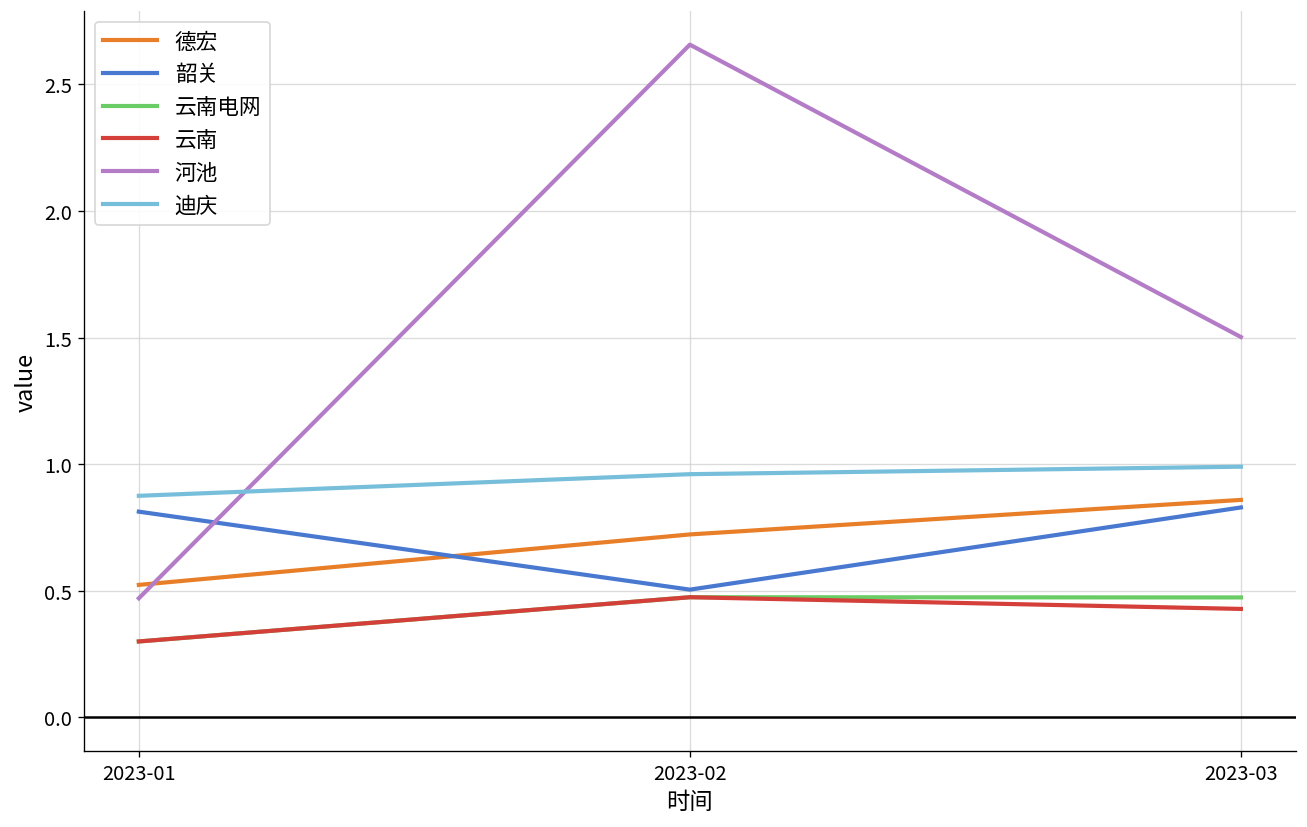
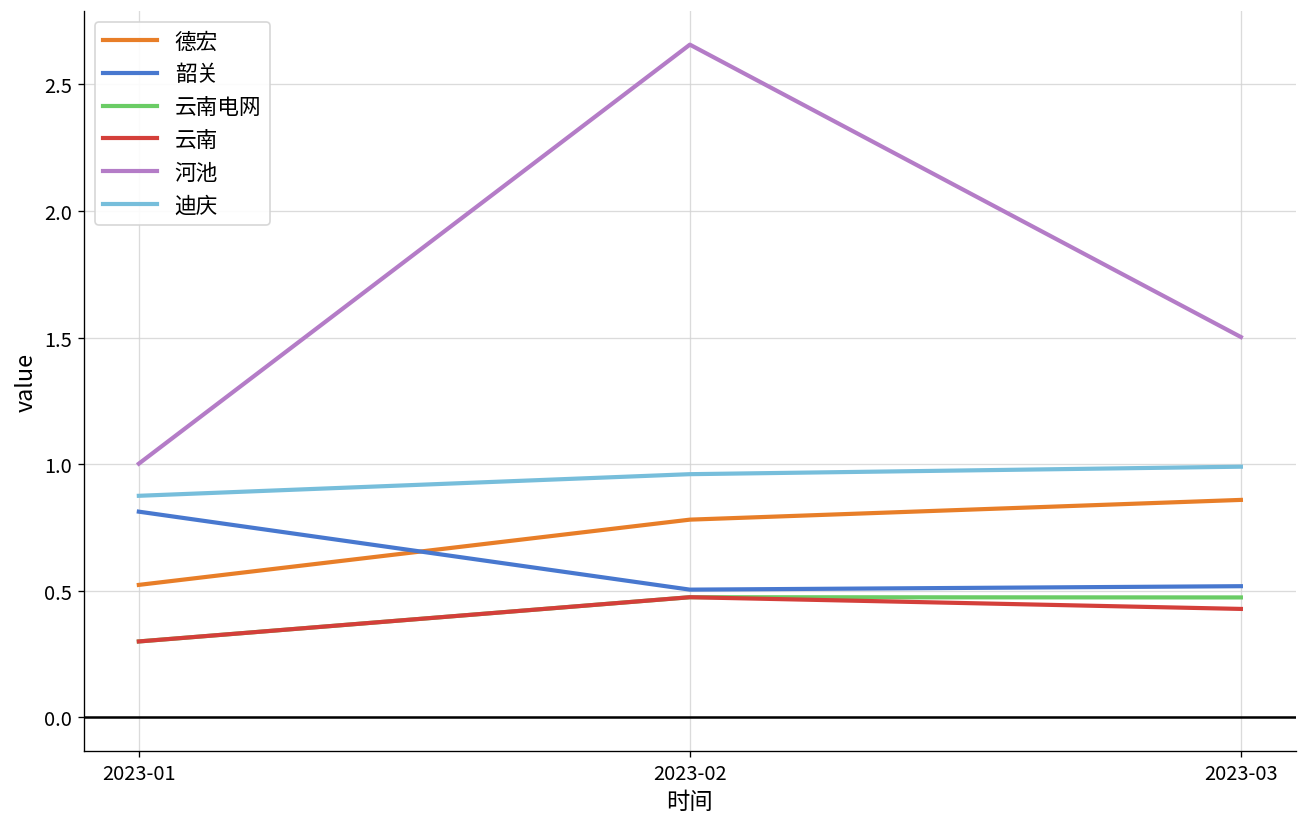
  {
    "德宏": {
      "2023-01": 0.52,
-     "2023-02": 0.72,
+     "2023-02": 0.78,
      "2023-03": 0.86
    },
    "韶关": {
      "2023-01": 0.81,
      "2023-02": 0.50,
-     "2023-03": 0.83
+     "2023-03": 0.52
    },
    "云南电网": {
      "2023-03": 0.47
    },
    "云南": {
      "2023-03": 0.43
    },
    "河池": {
-     "2023-01": 0.47,
+     "2023-01": 1.00,
      "2023-02": 2.66,
      "2023-03": 1.50
    },
    "迪庆": {
      "2023-01": 0.88,
      "2023-02": 0.96,
      "2023-03": 0.99
    }
  }
